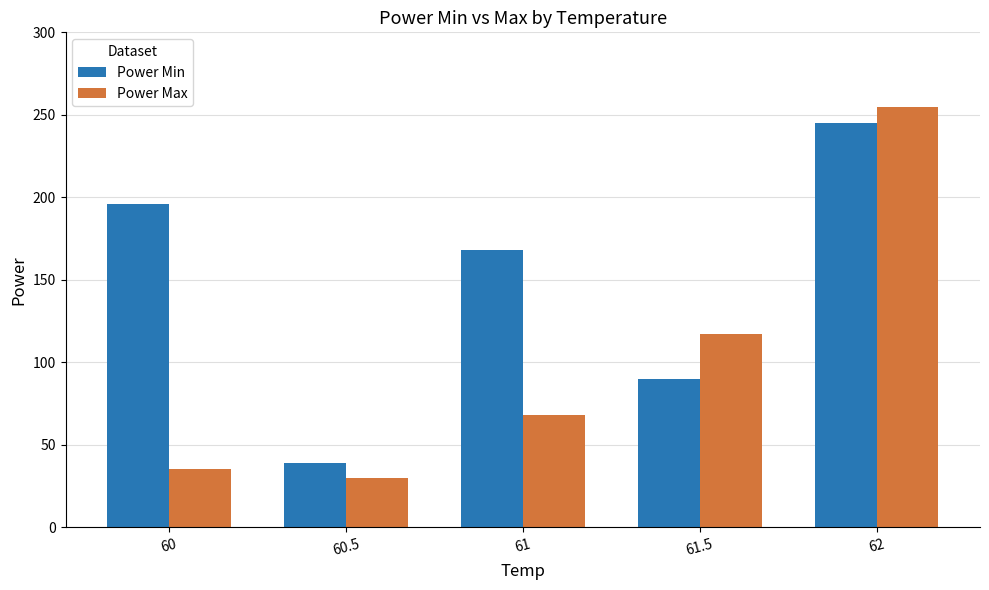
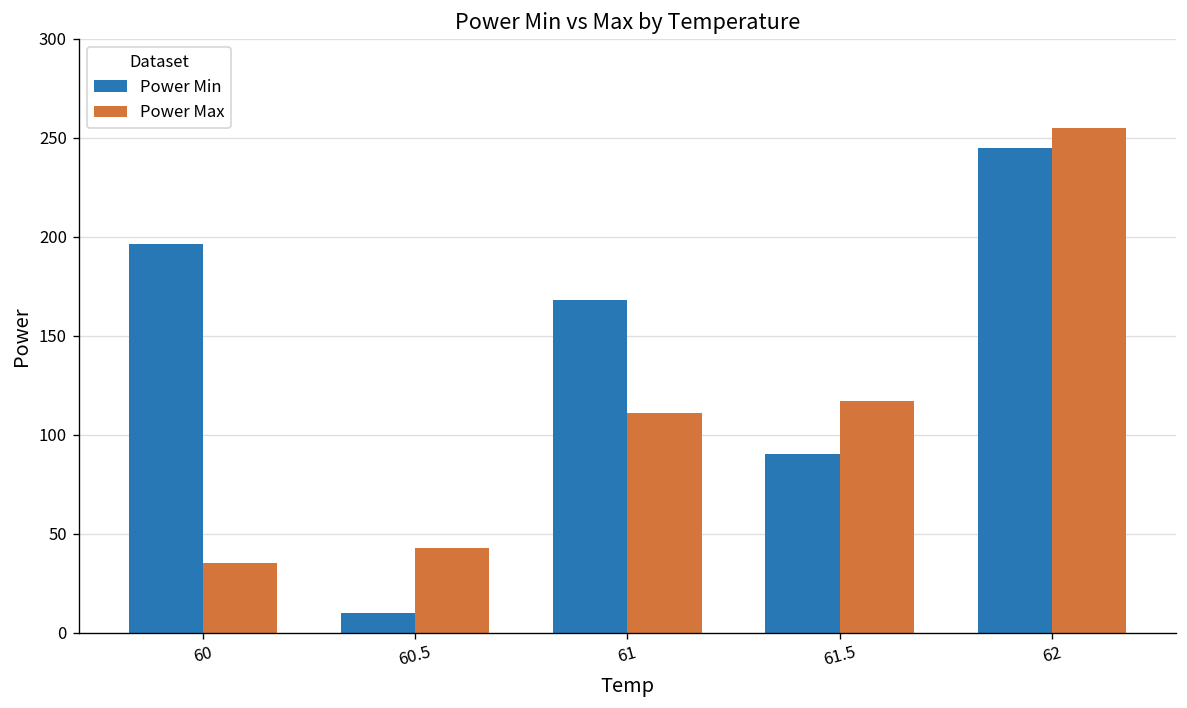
  {
    "Power Min": {
      "60": 196,
-     "60.5": 39,
+     "60.5": 10,
      "61": 168,
      "61.5": 90,
      "62": 245
    },
    "Power Max": {
      "60": 35,
-     "60.5": 30,
-     "61": 68,
+     "60.5": 43,
+     "61": 111,
      "61.5": 117,
      "62": 255
    }
  }
